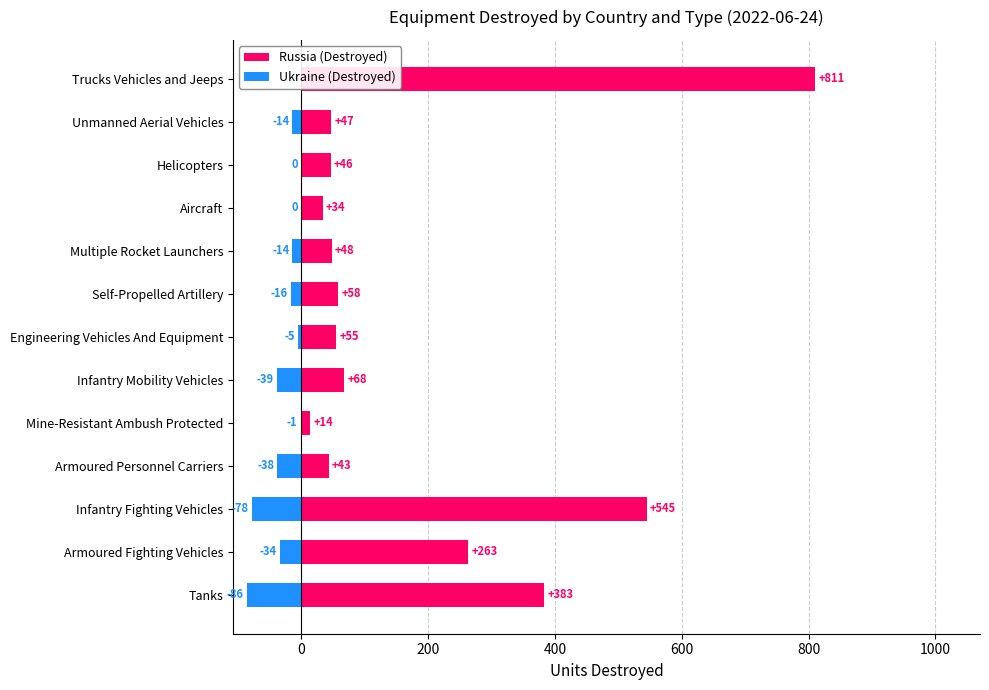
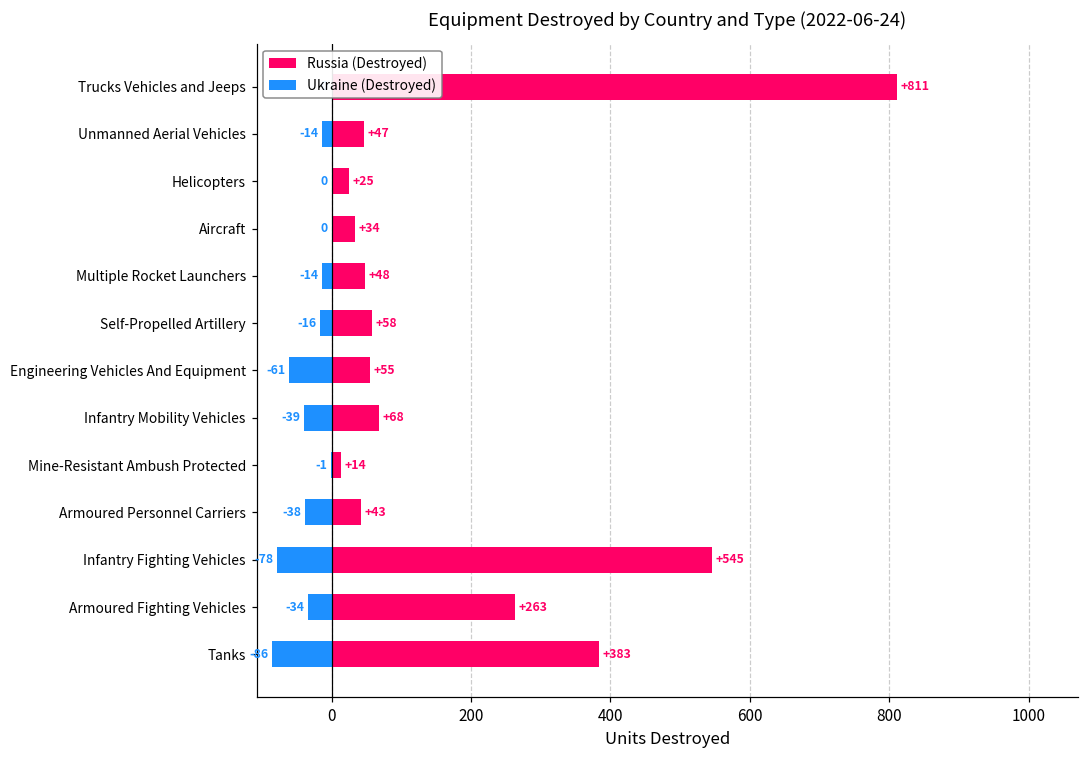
  {
    "Russia (Destroyed)": {
      "Trucks Vehicles and Jeeps": "+811",
      "Unmanned Aerial Vehicles": "+47",
-     "Helicopters": "+46",
+     "Helicopters": "+25",
      "Aircraft": "+34",
      "Multiple Rocket Launchers": "+48",
      "Self-Propelled Artillery": "+58",
      "Engineering Vehicles And Equipment": "+55",
      "Infantry Mobility Vehicles": "+68",
      "Mine-Resistant Ambush Protected": "+14",
      "Armoured Personnel Carriers": "+43",
      "Infantry Fighting Vehicles": "+545",
      "Armoured Fighting Vehicles": "+263",
      "Tanks": "+383"
    },
    "Ukraine (Destroyed)": {
      "Unmanned Aerial Vehicles": "-14",
      "Helicopters": "0",
      "Aircraft": "0",
      "Multiple Rocket Launchers": "-14",
      "Self-Propelled Artillery": "-16",
-     "Engineering Vehicles And Equipment": "-5",
+     "Engineering Vehicles And Equipment": "-61",
      "Infantry Mobility Vehicles": "-39",
      "Mine-Resistant Ambush Protected": "-1",
      "Armoured Personnel Carriers": "-38",
      "Infantry Fighting Vehicles": "-78",
      "Armoured Fighting Vehicles": "-34",
      "Tanks": "-86"
    }
  }
